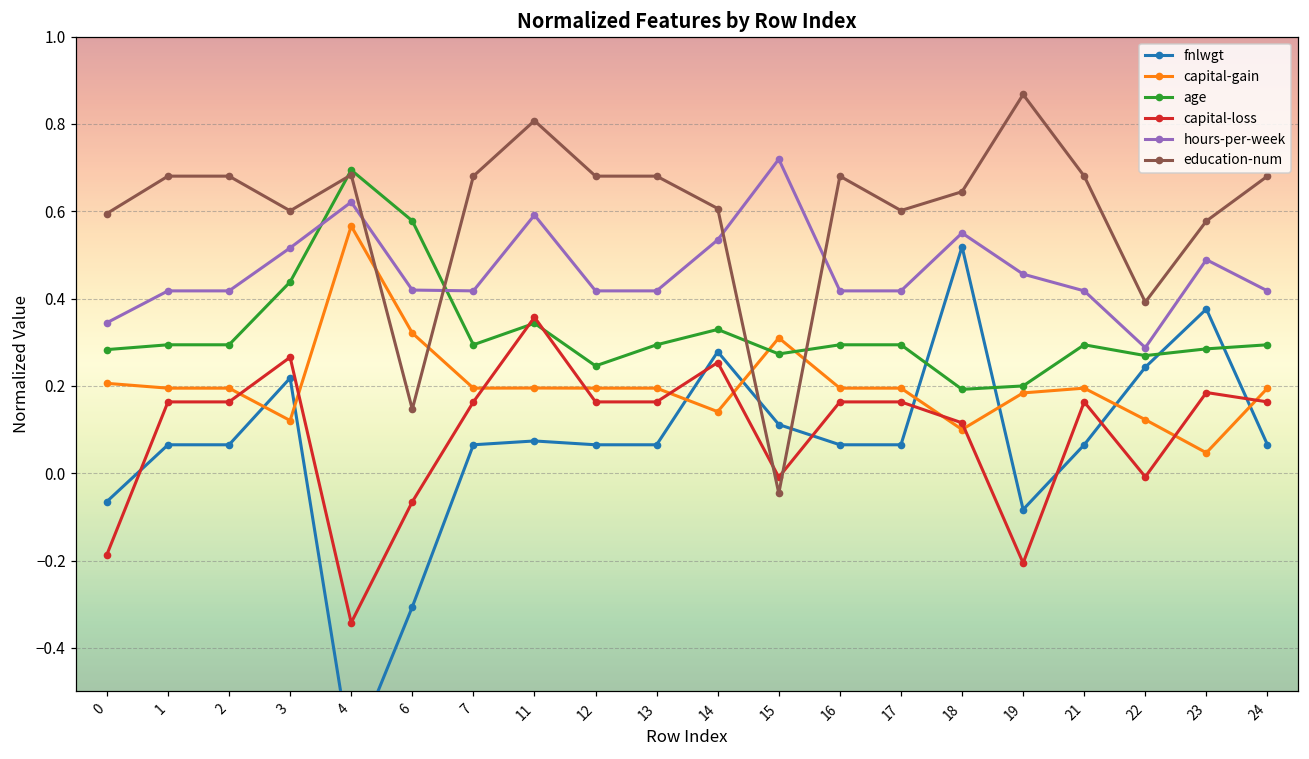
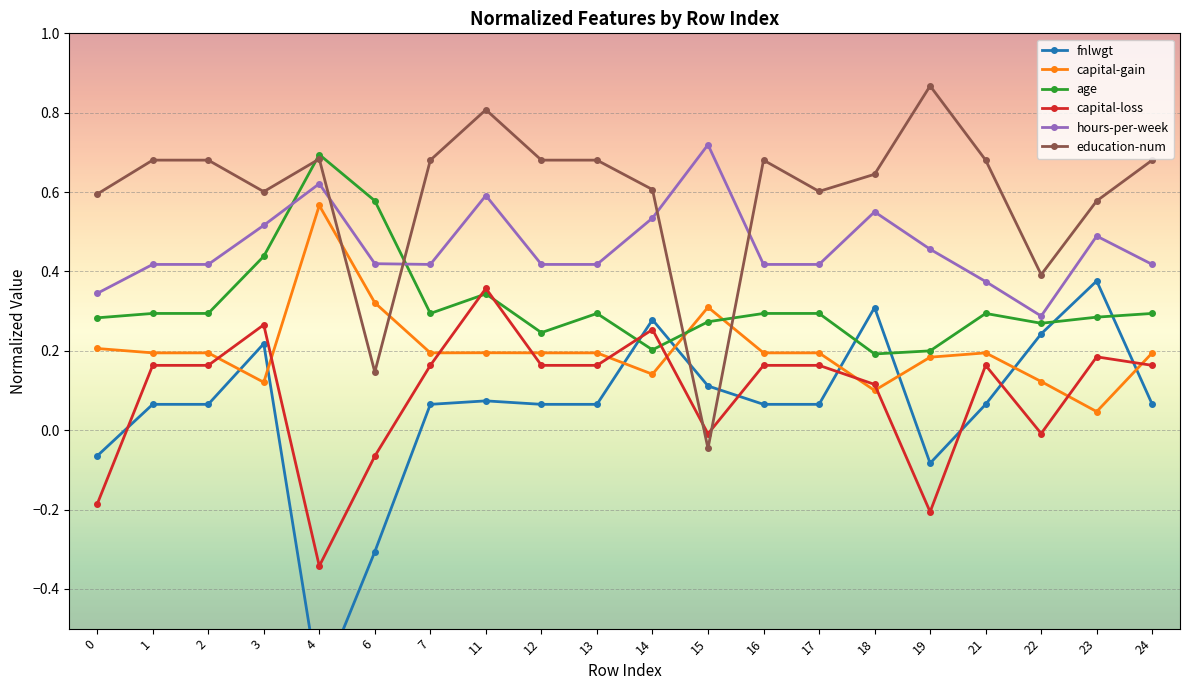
  {
    "fnlwgt": {
      "0": -0.06,
      "1": 0.07,
      "2": 0.07,
      "3": 0.22,
      "6": -0.31,
      "7": 0.07,
      "11": 0.07,
      "12": 0.07,
      "13": 0.07,
      "14": 0.28,
      "15": 0.11,
      "16": 0.07,
      "17": 0.07,
-     "18": 0.52,
+     "18": 0.31,
      "19": -0.08,
      "21": 0.07,
      "22": 0.24,
      "23": 0.38,
      "24": 0.07
    },
    "capital-gain": {
      "0": 0.21,
      "1": 0.19,
      "2": 0.19,
      "3": 0.12,
      "4": 0.57,
      "6": 0.32,
      "7": 0.19,
      "11": 0.20,
      "12": 0.19,
      "13": 0.19,
      "14": 0.14,
      "15": 0.31,
      "16": 0.19,
      "17": 0.19,
      "18": 0.10,
      "19": 0.18,
      "21": 0.19,
      "22": 0.12,
      "23": 0.05,
      "24": 0.19
    },
    "age": {
      "0": 0.28,
      "1": 0.29,
      "2": 0.29,
      "3": 0.44,
      "4": 0.69,
      "6": 0.58,
      "7": 0.29,
      "11": 0.34,
      "12": 0.25,
      "13": 0.29,
-     "14": 0.33,
+     "14": 0.20,
      "15": 0.27,
      "16": 0.29,
      "17": 0.29,
      "18": 0.19,
      "19": 0.20,
      "21": 0.29,
      "22": 0.27,
      "23": 0.28,
      "24": 0.29
    },
    "capital-loss": {
      "0": -0.19,
      "1": 0.16,
      "2": 0.16,
      "3": 0.27,
      "4": -0.34,
      "6": -0.07,
      "7": 0.16,
      "11": 0.36,
      "12": 0.16,
      "13": 0.16,
      "14": 0.25,
      "15": -0.01,
      "16": 0.16,
      "17": 0.16,
      "18": 0.12,
      "19": -0.21,
      "21": 0.16,
      "22": -0.01,
      "23": 0.18,
      "24": 0.16
    },
    "hours-per-week": {
      "0": 0.34,
      "1": 0.42,
      "2": 0.42,
      "3": 0.52,
      "4": 0.62,
      "6": 0.42,
      "7": 0.42,
      "11": 0.59,
      "12": 0.42,
      "13": 0.42,
      "14": 0.53,
      "15": 0.72,
      "16": 0.42,
      "17": 0.42,
      "18": 0.55,
      "19": 0.46,
-     "21": 0.42,
+     "21": 0.37,
      "22": 0.29,
      "23": 0.49,
      "24": 0.42
    },
    "education-num": {
      "0": 0.59,
      "1": 0.68,
      "2": 0.68,
      "3": 0.60,
      "4": 0.68,
      "6": 0.15,
      "7": 0.68,
      "11": 0.81,
      "12": 0.68,
      "13": 0.68,
      "14": 0.61,
      "15": -0.05,
      "16": 0.68,
      "17": 0.60,
      "18": 0.64,
      "19": 0.87,
      "21": 0.68,
      "22": 0.39,
      "23": 0.58,
      "24": 0.68
    }
  }
